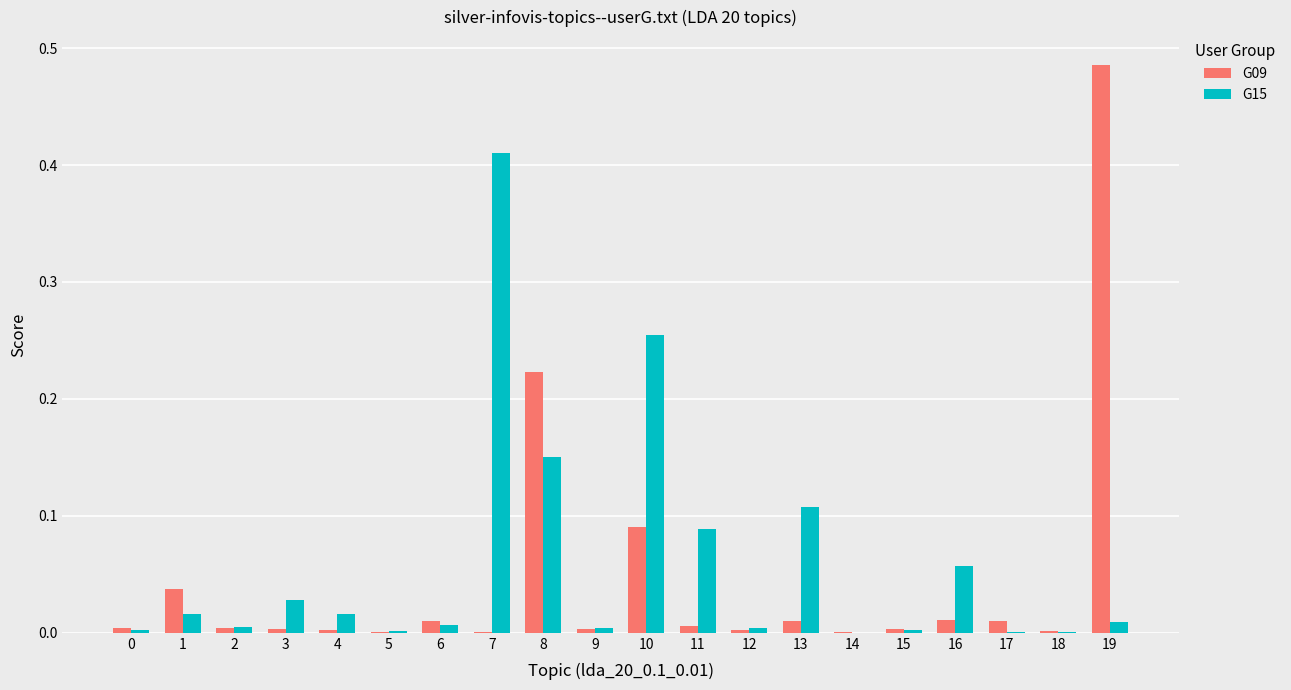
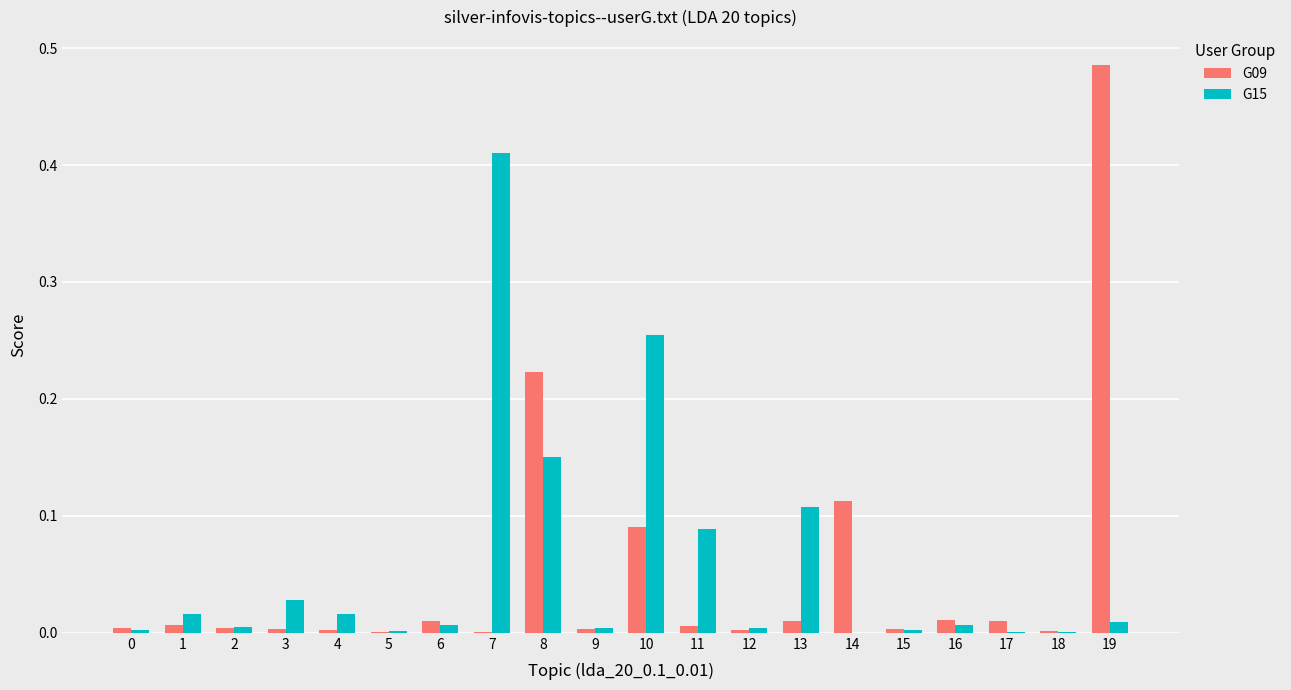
  {
    "G09": {
      "0": 0.004,
-     "1": 0.038,
+     "1": 0.007,
      "2": 0.004,
      "3": 0.003,
      "4": 0.003,
      "6": 0.010,
      "8": 0.223,
      "9": 0.004,
      "10": 0.091,
      "11": 0.006,
      "12": 0.002,
      "13": 0.010,
-     "14": 0.000,
+     "14": 0.113,
      "15": 0.003,
      "16": 0.011,
      "17": 0.011,
      "19": 0.485
    },
    "G15": {
      "0": 0.003,
      "1": 0.016,
      "2": 0.005,
      "3": 0.028,
      "4": 0.016,
      "6": 0.006,
      "7": 0.410,
      "8": 0.150,
      "9": 0.004,
      "10": 0.254,
      "11": 0.088,
      "12": 0.004,
      "13": 0.108,
      "15": 0.002,
-     "16": 0.057,
+     "16": 0.006,
      "19": 0.009
    }
  }
